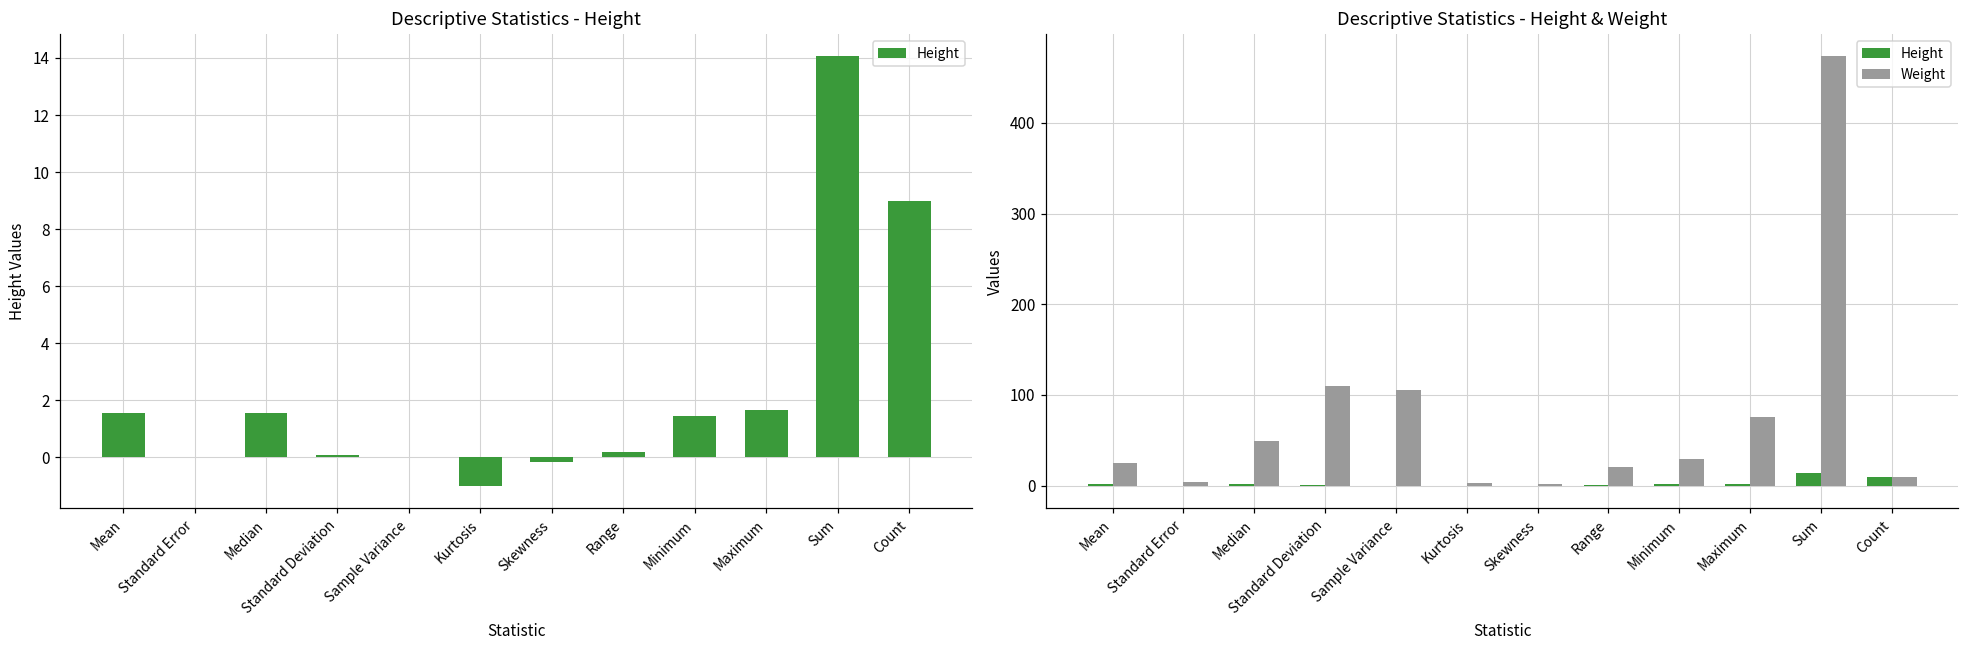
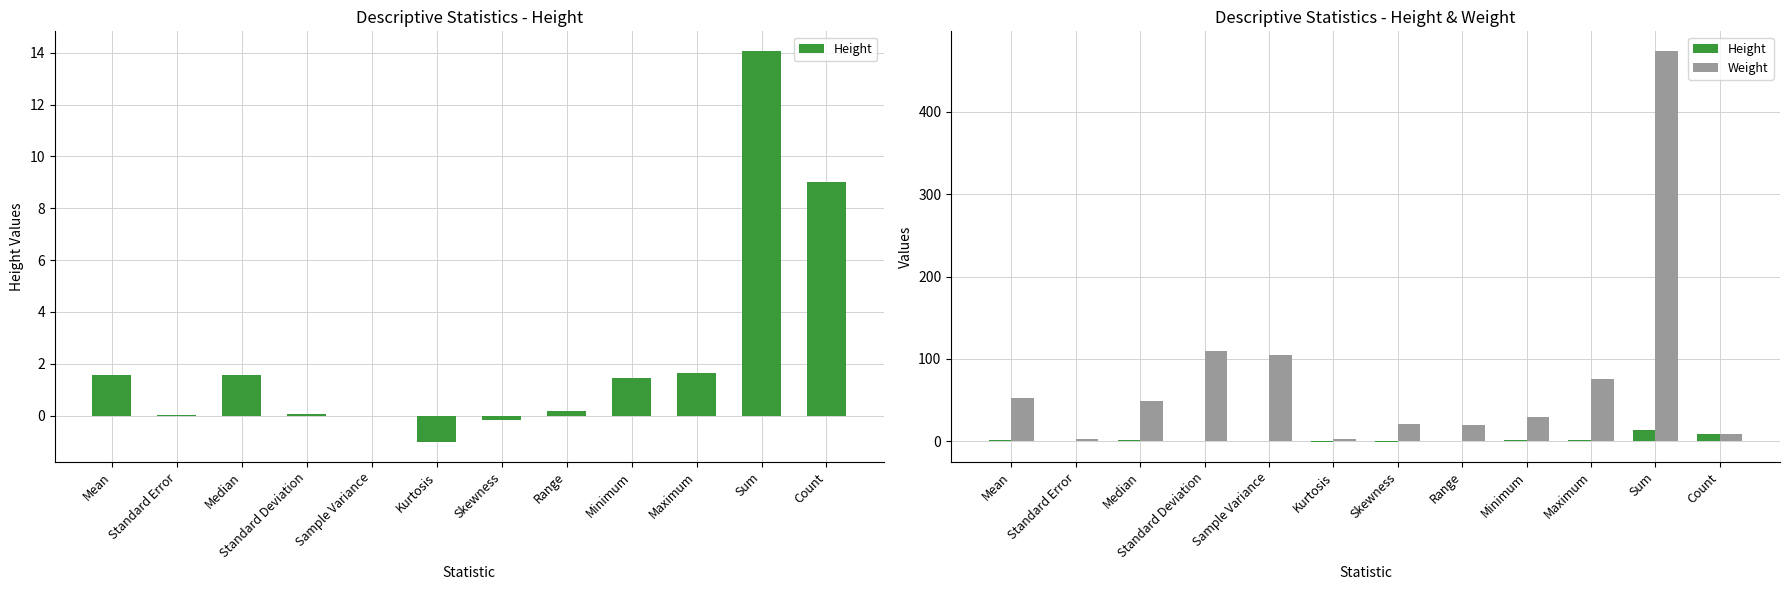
  {
    "Descriptive Statistics - Height": {
      "Mean": 1.6,
      "Median": 1.6,
      "Kurtosis": -1.0,
      "Skewness": -0.2,
      "Range": 0.2,
      "Minimum": 1.5,
      "Maximum": 1.7,
      "Sum": 14.1,
      "Count": 9.0
    },
    "Descriptive Statistics - Height & Weight": {
      "Height": {
        "Sum": 10,
        "Count": 10
      },
      "Weight": {
-       "Mean": 20,
+       "Mean": 50,
        "Standard Error": 0,
        "Median": 50,
        "Standard Deviation": 110,
        "Sample Variance": 110,
-       "Skewness": 0,
+       "Skewness": 20,
        "Range": 20,
        "Minimum": 30,
        "Maximum": 80,
        "Sum": 470,
        "Count": 10
      }
    }
  }
